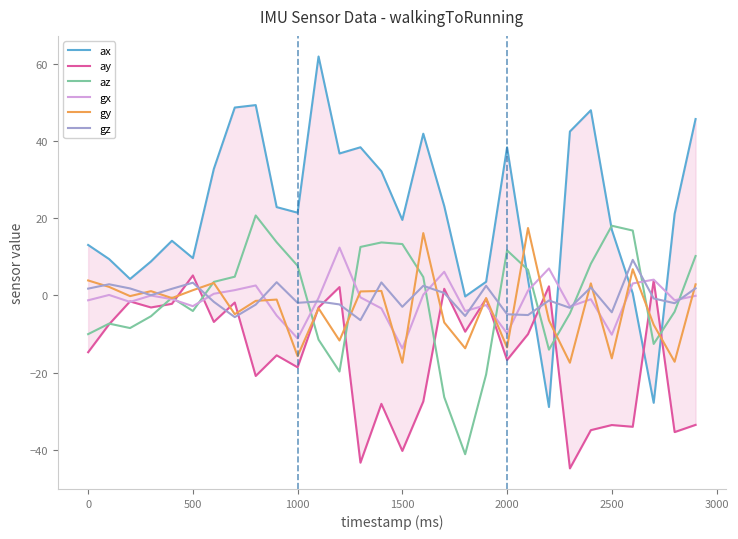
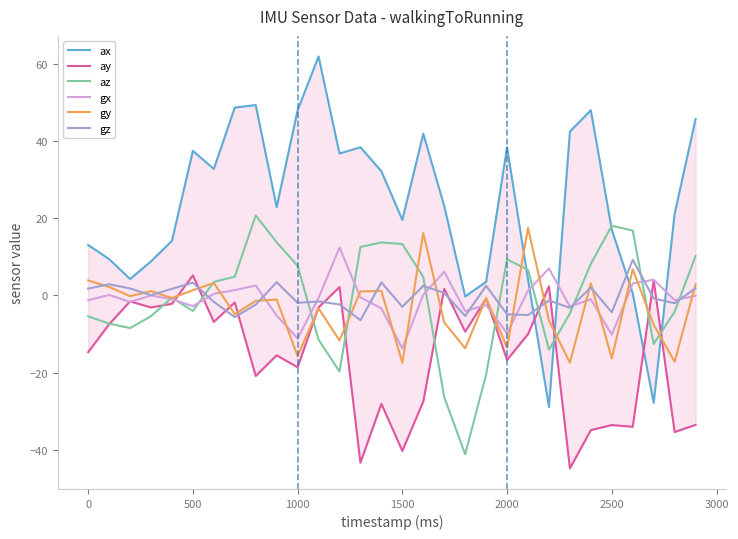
  {
    "ax": {
-     "500": 10,
-     "1000": 21
+     "500": 37,
+     "1000": 48
    },
    "az": {
-     "0": -10,
+     "0": -5,
      "500": -4,
      "1000": 8,
      "1500": 13,
-     "2000": 12,
+     "2000": 9,
      "2500": 18
    },
    "gy": {
      "0": 4,
      "500": 1,
      "1000": -16,
      "1500": -17,
      "2000": -13,
      "2500": -16
    }
  }
